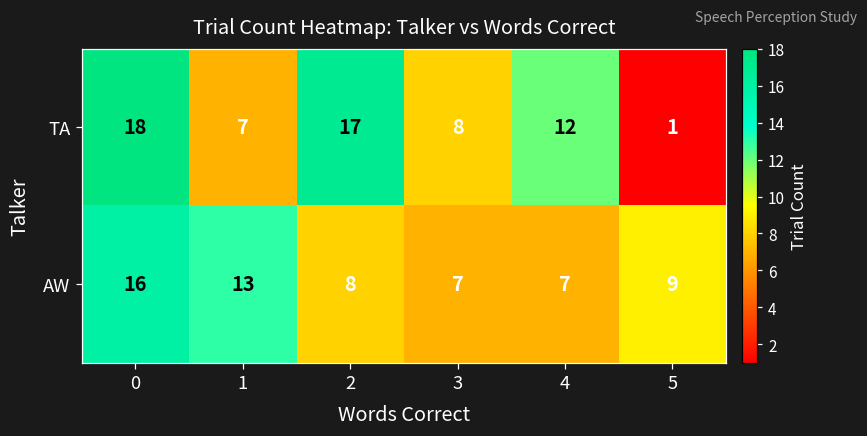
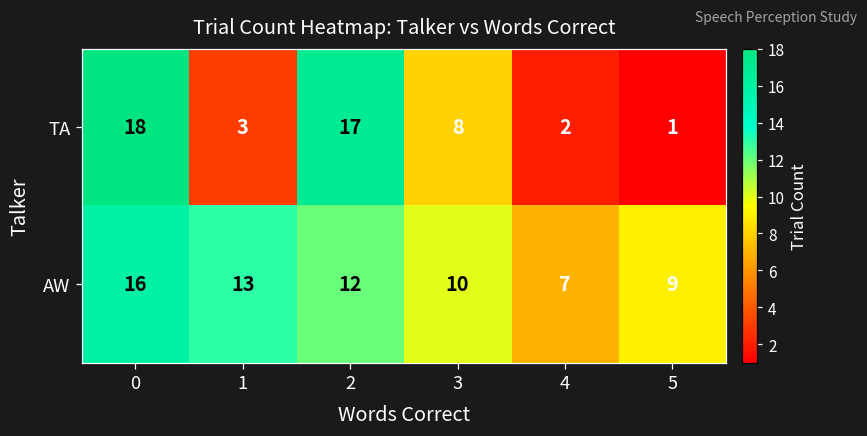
  {
    "TA": {
      "0": 18,
-     "1": 7,
+     "1": 3,
      "2": 17,
      "3": 8,
-     "4": 12,
+     "4": 2,
      "5": 1
    },
    "AW": {
      "0": 16,
      "1": 13,
-     "2": 8,
-     "3": 7,
+     "2": 12,
+     "3": 10,
      "4": 7,
      "5": 9
    }
  }
